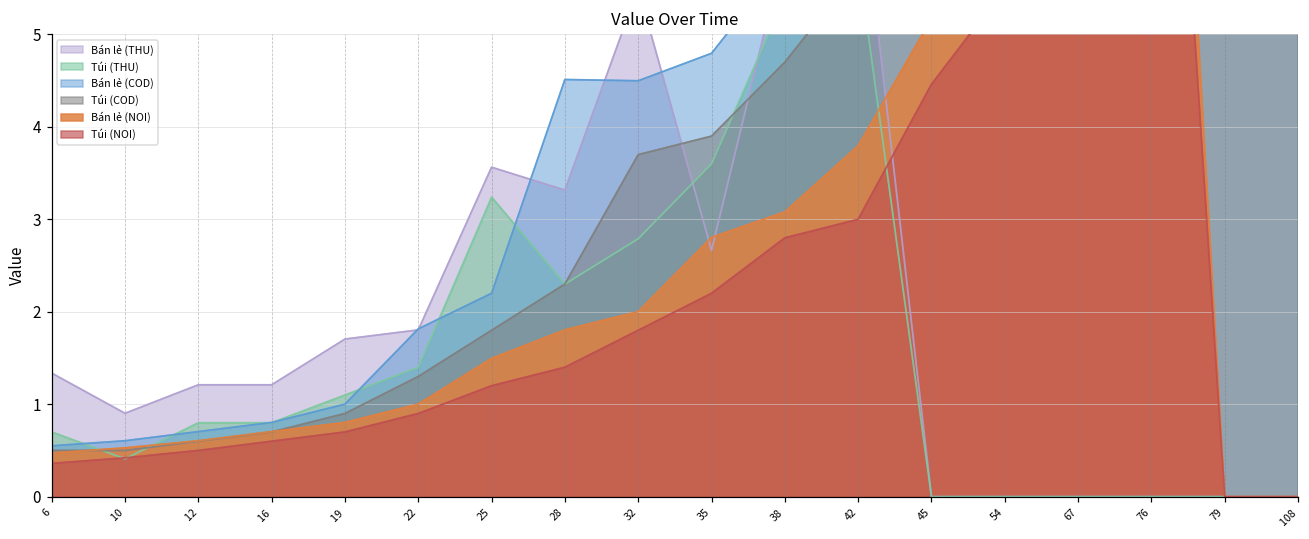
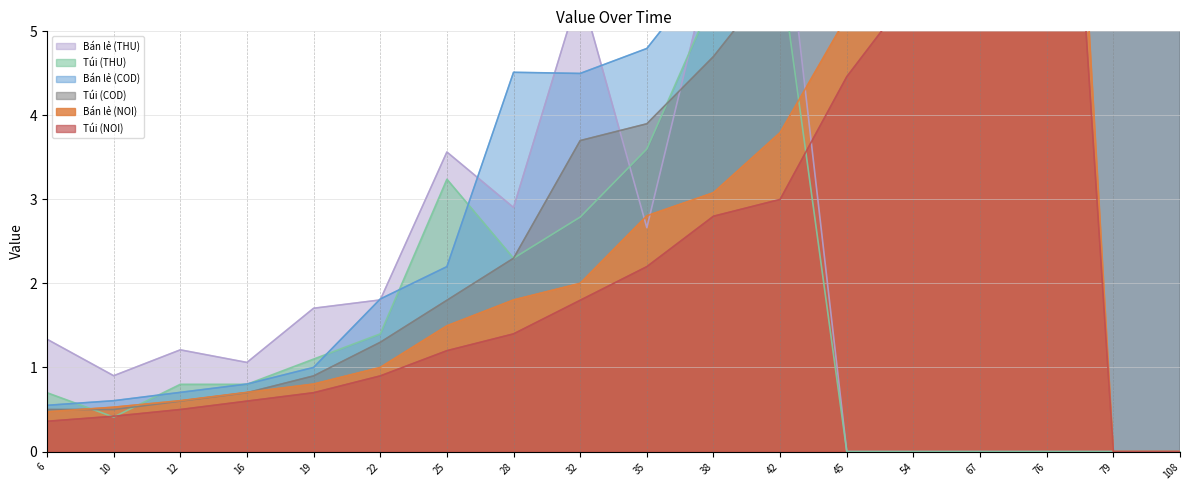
  {
    "Bán lẻ (THU)": {
      "6": 1.3,
      "10": 0.9,
      "12": 1.2,
-     "16": 1.2,
+     "16": 1.1,
      "19": 1.7,
      "25": 3.6,
-     "28": 3.3,
+     "28": 2.9,
      "35": 2.7
    },
    "Bán lẻ (COD)": {
      "6": 0.6,
      "10": 0.6,
      "12": 0.7,
      "19": 1.0,
      "25": 2.2,
      "28": 4.5,
      "32": 4.5,
      "35": 4.8
    }
  }
